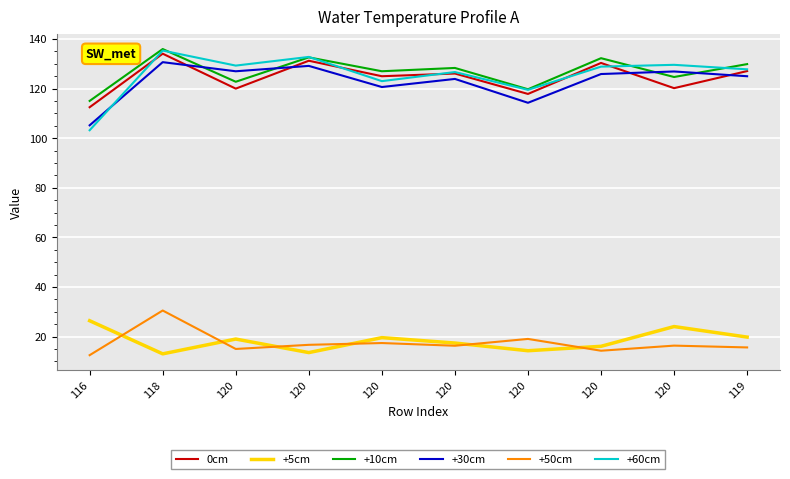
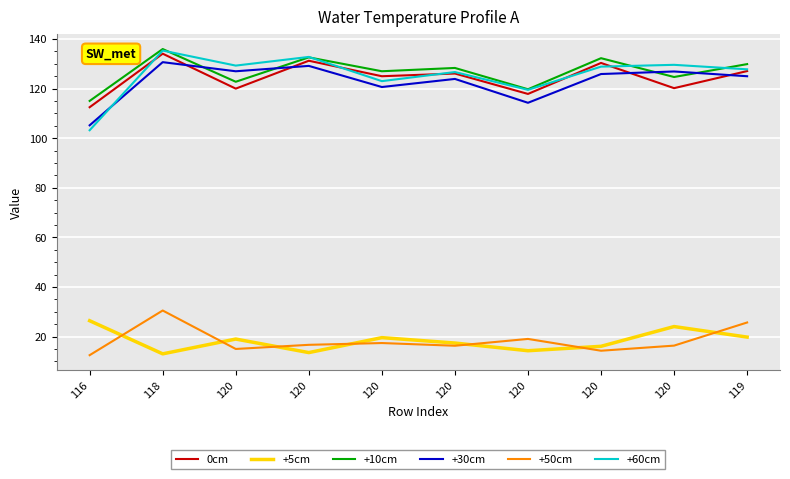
  {
    "0cm": {
      "116": 113,
      "118": 134
    },
    "+5cm": {
      "116": 26,
      "118": 13,
      "119": 20
    },
    "+10cm": {
      "116": 115,
      "119": 130
    },
    "+30cm": {
      "116": 105,
      "118": 131,
      "119": 125
    },
    "+50cm": {
      "116": 13,
      "118": 31,
-     "119": 16
+     "119": 26
    },
    "+60cm": {
      "116": 103
    }
  }
